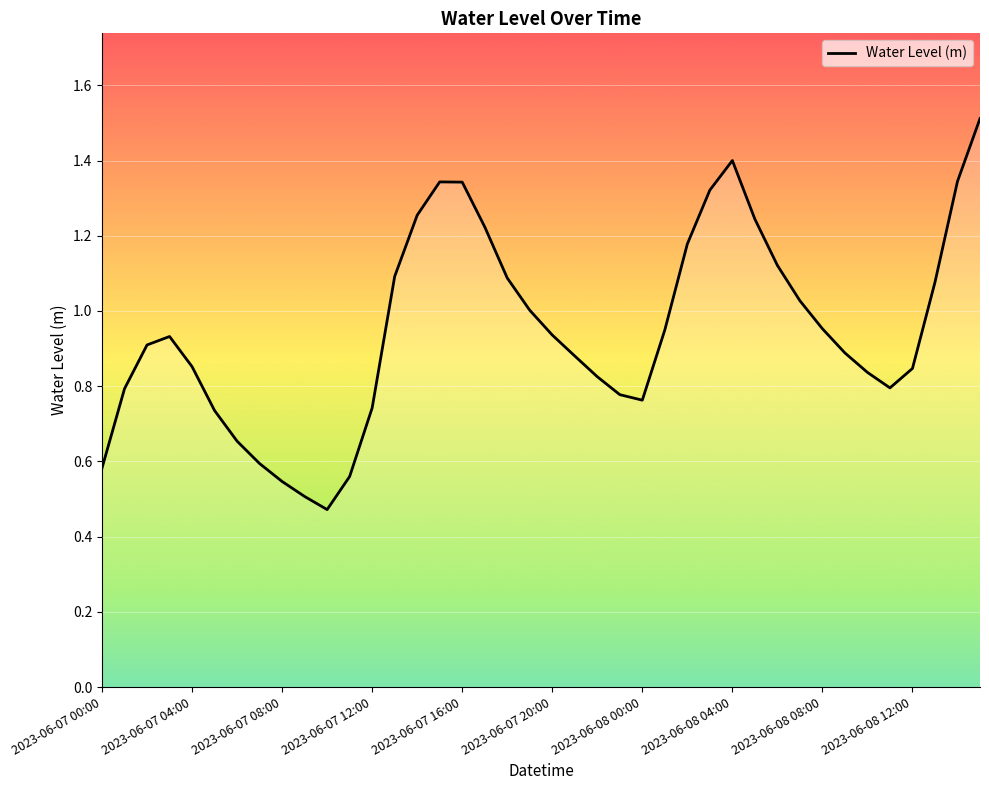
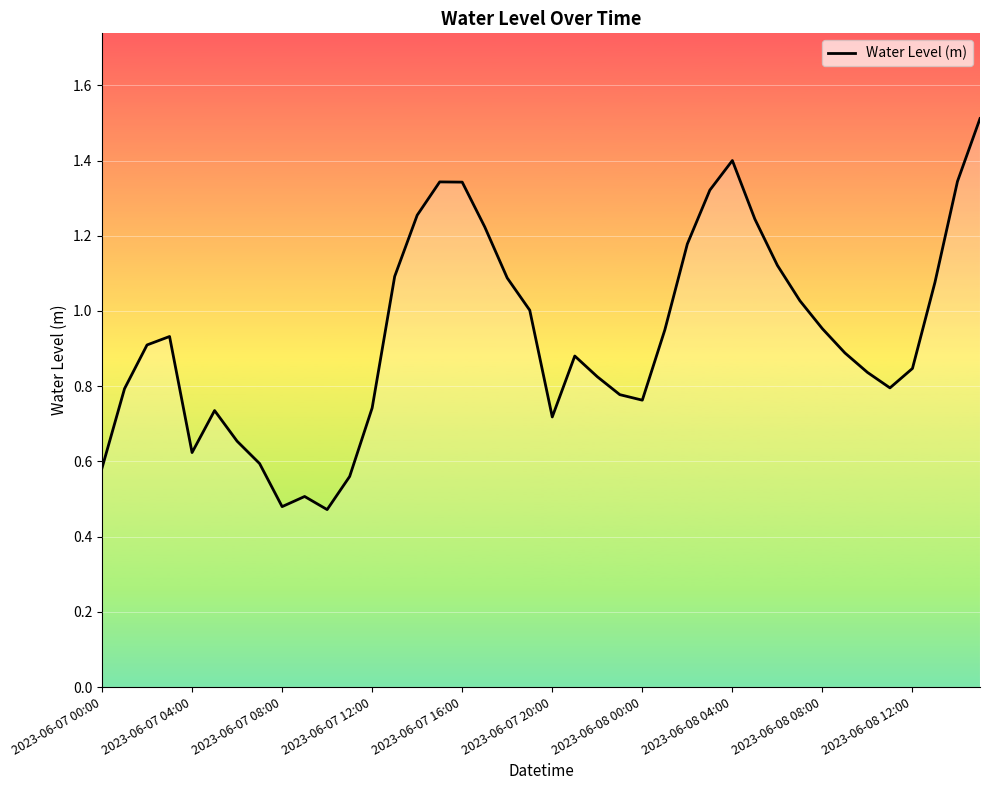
  {
    "2023-06-07 00:00": 0.58,
-   "2023-06-07 04:00": 0.85,
-   "2023-06-07 08:00": 0.55,
+   "2023-06-07 04:00": 0.62,
+   "2023-06-07 08:00": 0.48,
    "2023-06-07 12:00": 0.74,
    "2023-06-07 16:00": 1.34,
-   "2023-06-07 20:00": 0.94,
+   "2023-06-07 20:00": 0.72,
    "2023-06-08 00:00": 0.76,
    "2023-06-08 04:00": 1.40,
    "2023-06-08 08:00": 0.95,
    "2023-06-08 12:00": 0.85
  }
